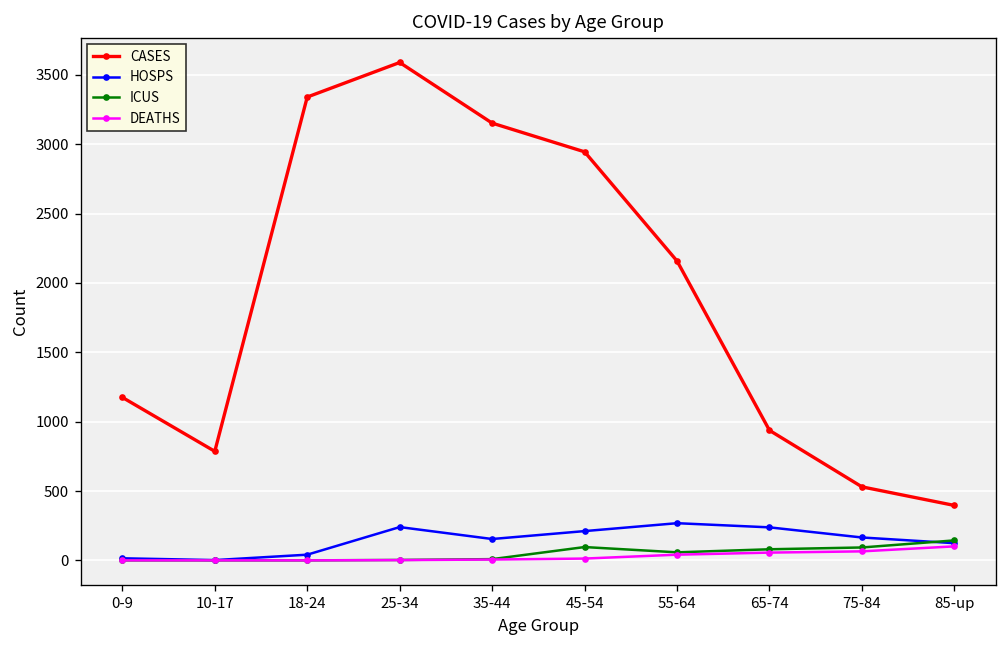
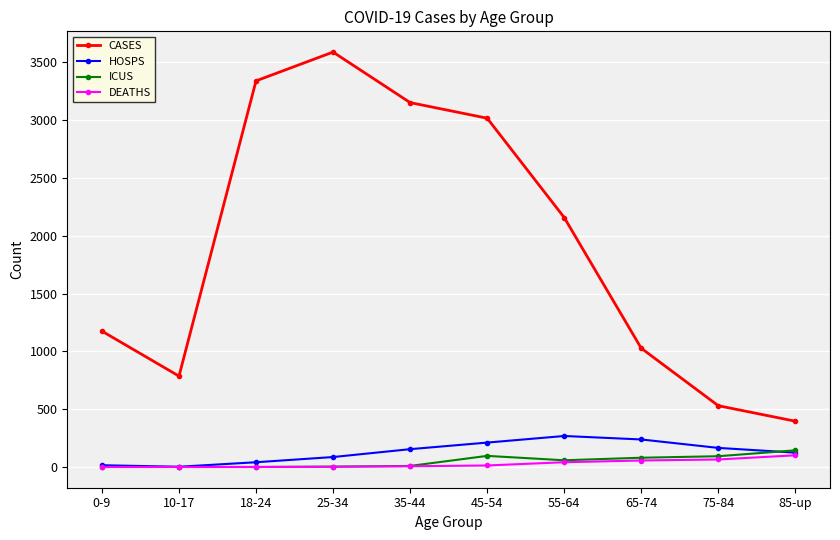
  {
    "CASES": {
      "0-9": 1180,
      "10-17": 790,
      "18-24": 3340,
      "25-34": 3590,
      "35-44": 3150,
-     "45-54": 2950,
+     "45-54": 3020,
      "55-64": 2160,
-     "65-74": 940,
+     "65-74": 1030,
      "75-84": 530,
      "85-up": 400
    },
    "HOSPS": {
      "18-24": 40,
-     "25-34": 240,
+     "25-34": 90,
      "35-44": 150,
      "45-54": 210,
      "55-64": 270,
      "65-74": 240,
      "75-84": 170
    },
    "ICUS": {
      "45-54": 100,
      "65-74": 80,
      "75-84": 90
    },
    "DEATHS": {
      "45-54": 10,
      "65-74": 60,
      "75-84": 70,
      "85-up": 100
    }
  }
